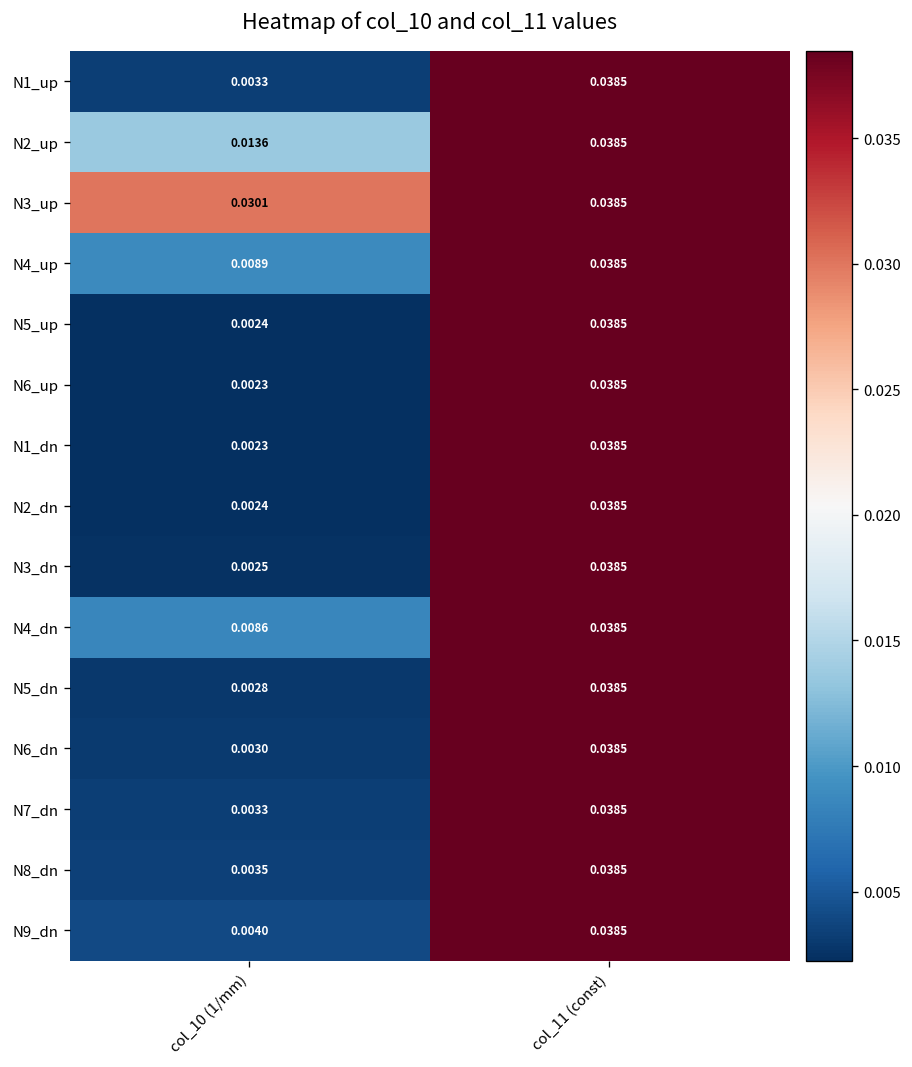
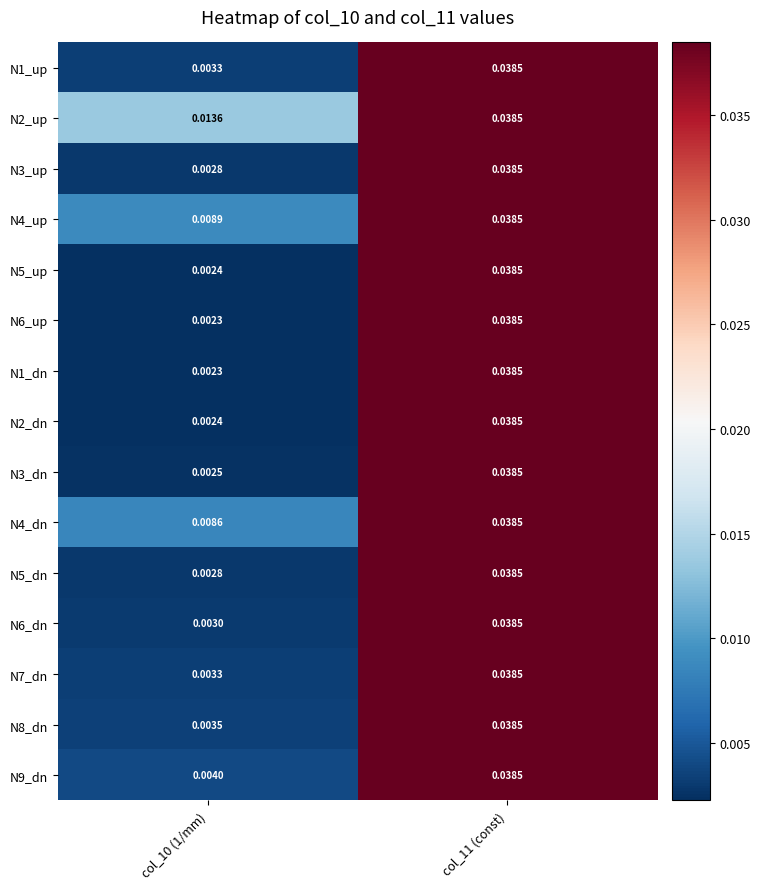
  {
    "N1_up": {
      "col_10 (1/mm)": 0.0033,
      "col_11 (const)": 0.0385
    },
    "N2_up": {
      "col_10 (1/mm)": 0.0136,
      "col_11 (const)": 0.0385
    },
    "N3_up": {
-     "col_10 (1/mm)": 0.0301,
+     "col_10 (1/mm)": 0.0028,
      "col_11 (const)": 0.0385
    },
    "N4_up": {
      "col_10 (1/mm)": 0.0089,
      "col_11 (const)": 0.0385
    },
    "N5_up": {
      "col_10 (1/mm)": 0.0024,
      "col_11 (const)": 0.0385
    },
    "N6_up": {
      "col_10 (1/mm)": 0.0023,
      "col_11 (const)": 0.0385
    },
    "N1_dn": {
      "col_10 (1/mm)": 0.0023,
      "col_11 (const)": 0.0385
    },
    "N2_dn": {
      "col_10 (1/mm)": 0.0024,
      "col_11 (const)": 0.0385
    },
    "N3_dn": {
      "col_10 (1/mm)": 0.0025,
      "col_11 (const)": 0.0385
    },
    "N4_dn": {
      "col_10 (1/mm)": 0.0086,
      "col_11 (const)": 0.0385
    },
    "N5_dn": {
      "col_10 (1/mm)": 0.0028,
      "col_11 (const)": 0.0385
    },
    "N6_dn": {
      "col_10 (1/mm)": 0.0030,
      "col_11 (const)": 0.0385
    },
    "N7_dn": {
      "col_10 (1/mm)": 0.0033,
      "col_11 (const)": 0.0385
    },
    "N8_dn": {
      "col_10 (1/mm)": 0.0035,
      "col_11 (const)": 0.0385
    },
    "N9_dn": {
      "col_10 (1/mm)": 0.0040,
      "col_11 (const)": 0.0385
    }
  }
